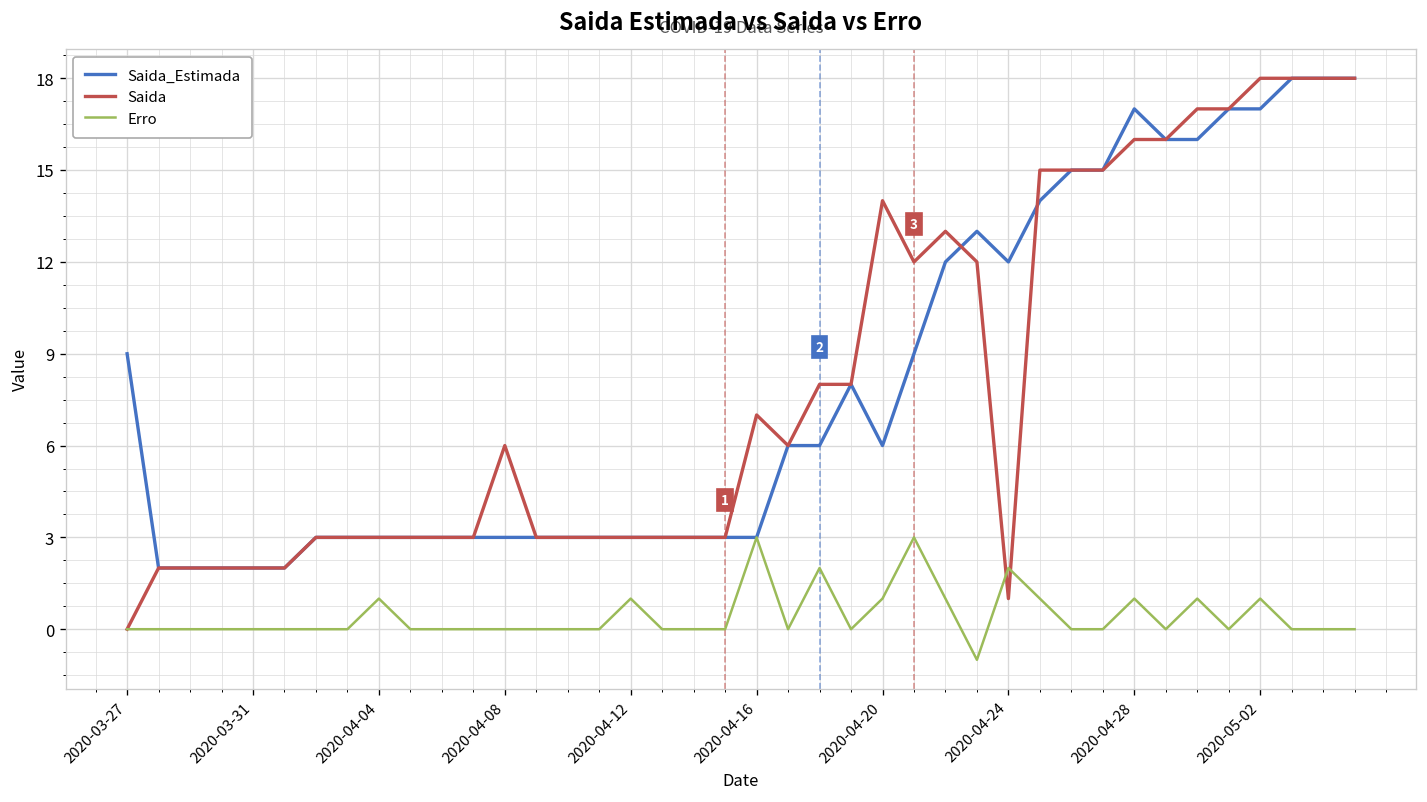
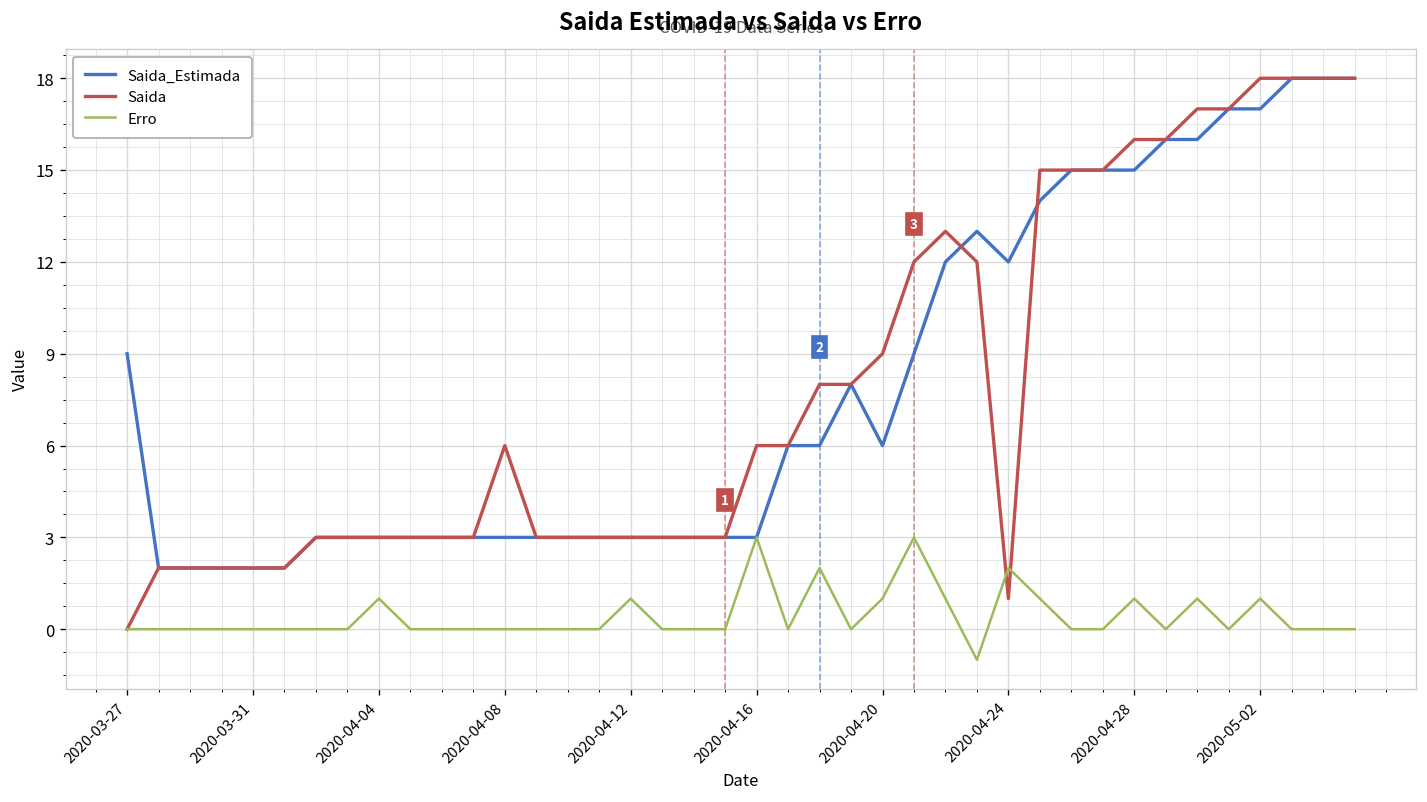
  {
    "Saida_Estimada": {
      "2020-03-27": 9,
      "2020-04-08": 3,
      "2020-04-20": 6,
      "2020-04-24": 12,
-     "2020-04-28": 17,
+     "2020-04-28": 15,
      "2020-05-02": 17
    },
    "Saida": {
      "2020-04-08": 6,
-     "2020-04-16": 7,
-     "2020-04-20": 14,
+     "2020-04-16": 6,
+     "2020-04-20": 9,
      "2020-04-24": 1,
      "2020-04-28": 16,
      "2020-05-02": 18
    },
    "Erro": {
      "2020-03-31": 0,
      "2020-04-04": 1,
      "2020-04-08": 0,
      "2020-04-12": 1,
      "2020-04-20": 1,
      "2020-04-24": 2,
      "2020-04-28": 1,
      "2020-05-02": 1
    }
  }
